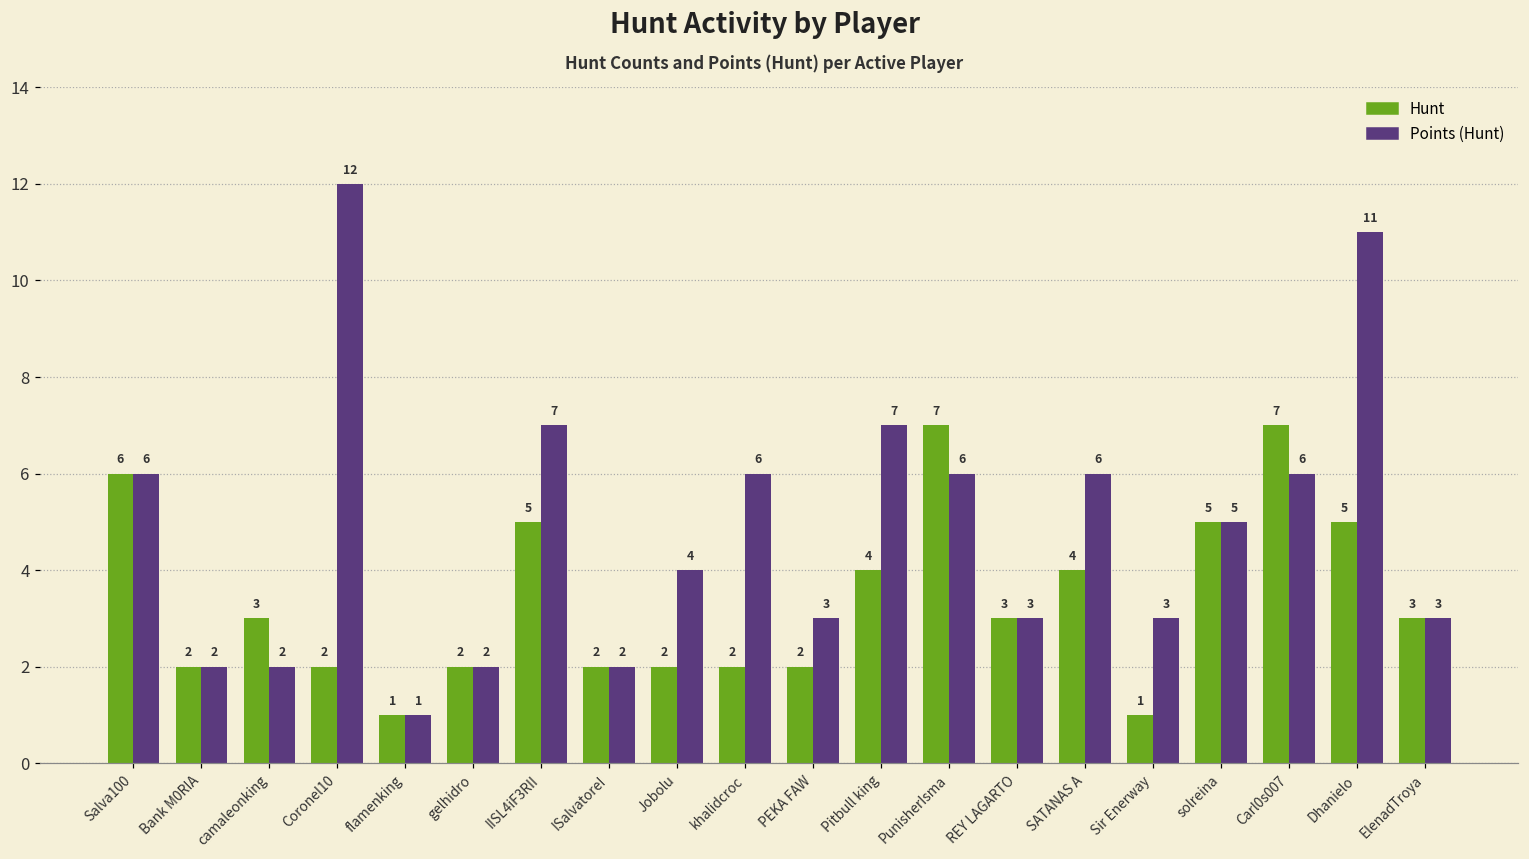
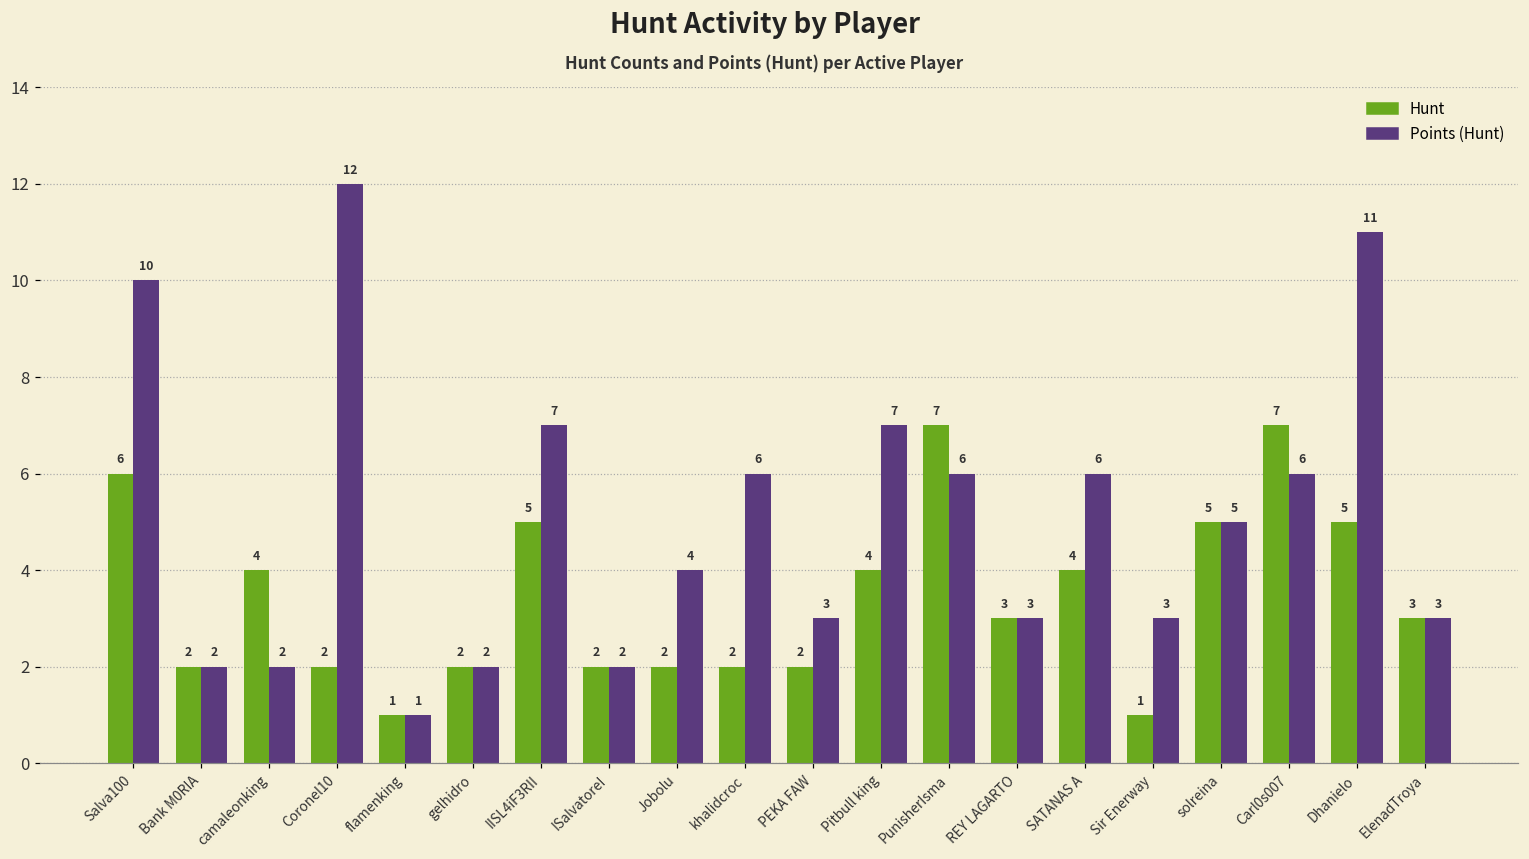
  {
    "Hunt": {
      "Salva100": 6,
      "Bank M0RIA": 2,
-     "camaleonking": 3,
+     "camaleonking": 4,
      "Coronel10": 2,
      "flamenking": 1,
      "gelhidro": 2,
      "IISL4iF3RII": 5,
      "ISalvatoreI": 2,
      "Jobolu": 2,
      "khalidcroc": 2,
      "PEKA FAW": 2,
      "Pitbull king": 4,
      "PunisherIsma": 7,
      "REY LAGARTO": 3,
      "SATANAS A": 4,
      "Sir Enerway": 1,
      "solreina": 5,
      "Carl0s007": 7,
      "Dhanielo": 5,
      "ElenadTroya": 3
    },
    "Points (Hunt)": {
-     "Salva100": 6,
+     "Salva100": 10,
      "Bank M0RIA": 2,
      "camaleonking": 2,
      "Coronel10": 12,
      "flamenking": 1,
      "gelhidro": 2,
      "IISL4iF3RII": 7,
      "ISalvatoreI": 2,
      "Jobolu": 4,
      "khalidcroc": 6,
      "PEKA FAW": 3,
      "Pitbull king": 7,
      "PunisherIsma": 6,
      "REY LAGARTO": 3,
      "SATANAS A": 6,
      "Sir Enerway": 3,
      "solreina": 5,
      "Carl0s007": 6,
      "Dhanielo": 11,
      "ElenadTroya": 3
    }
  }
